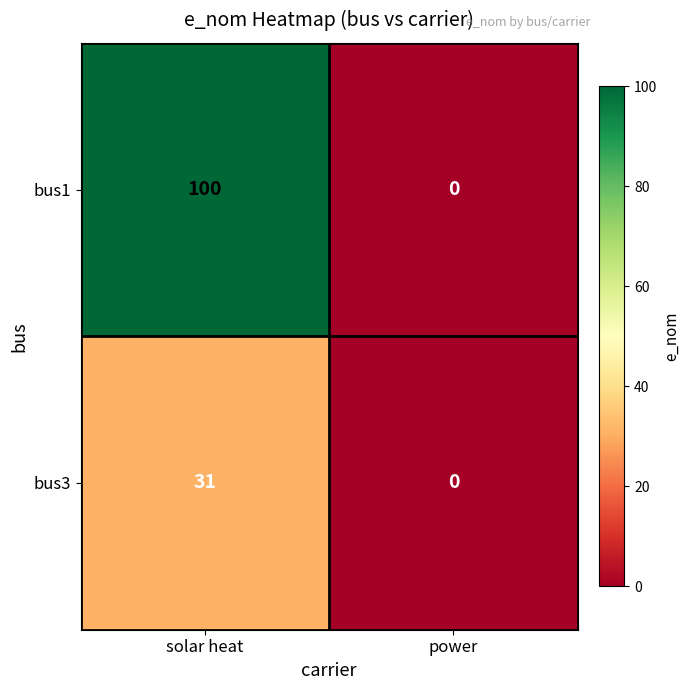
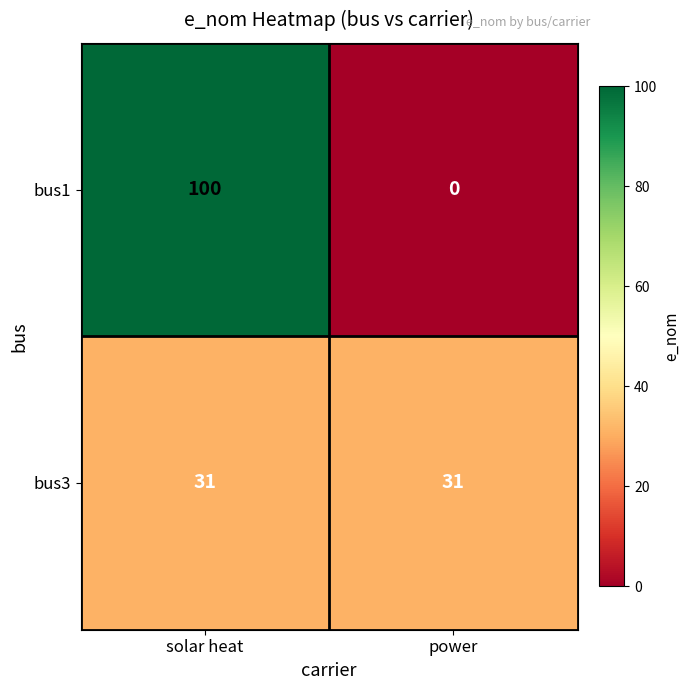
  {
    "bus1": {
      "solar heat": 100,
      "power": 0
    },
    "bus3": {
      "solar heat": 31,
-     "power": 0
+     "power": 31
    }
  }
